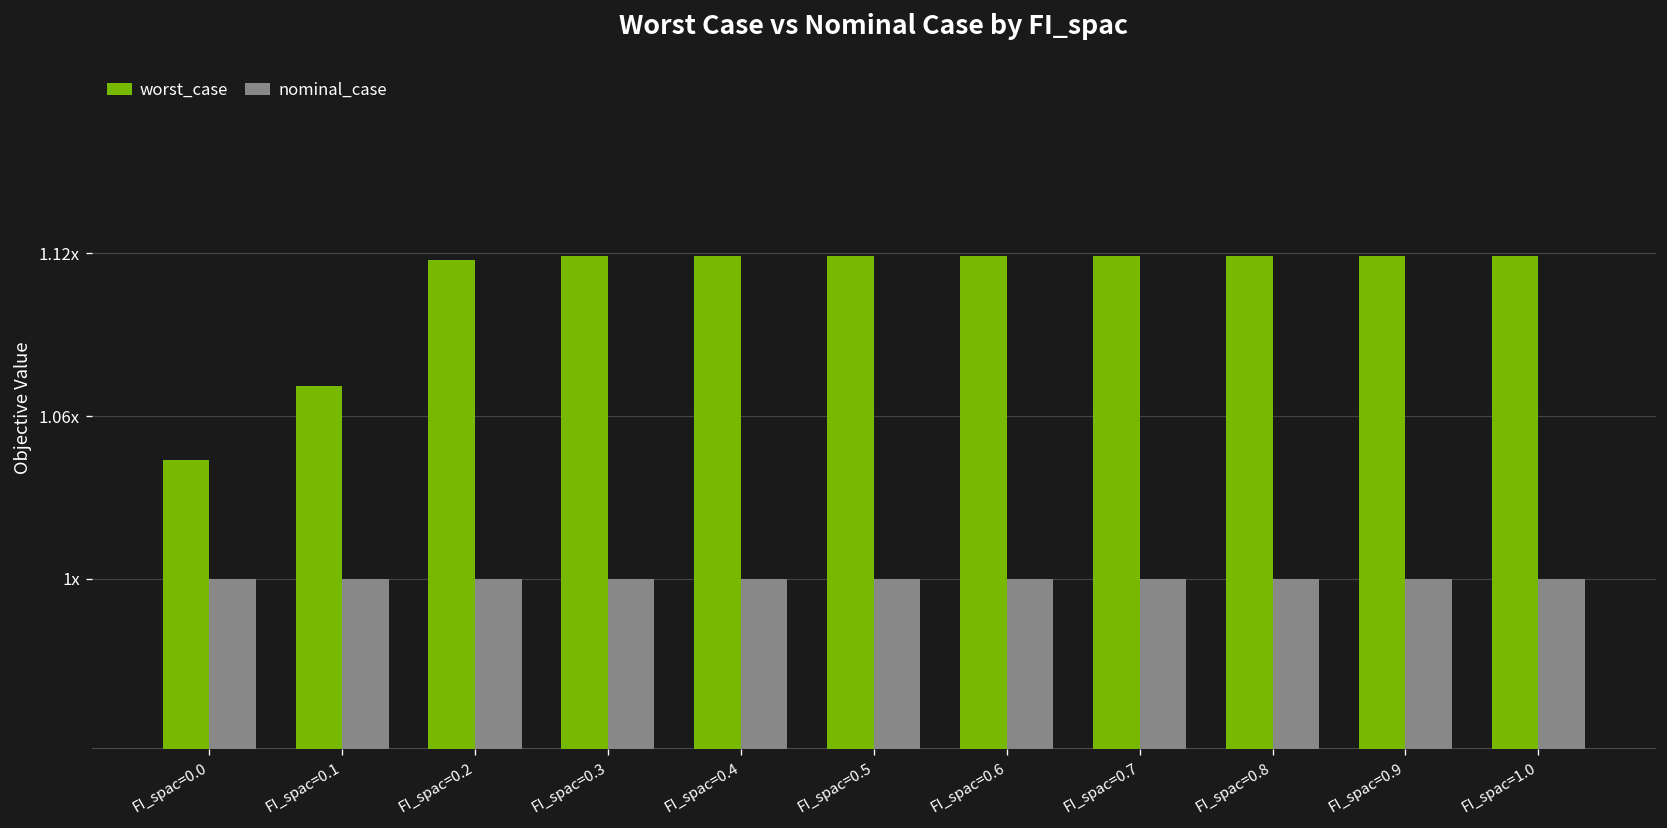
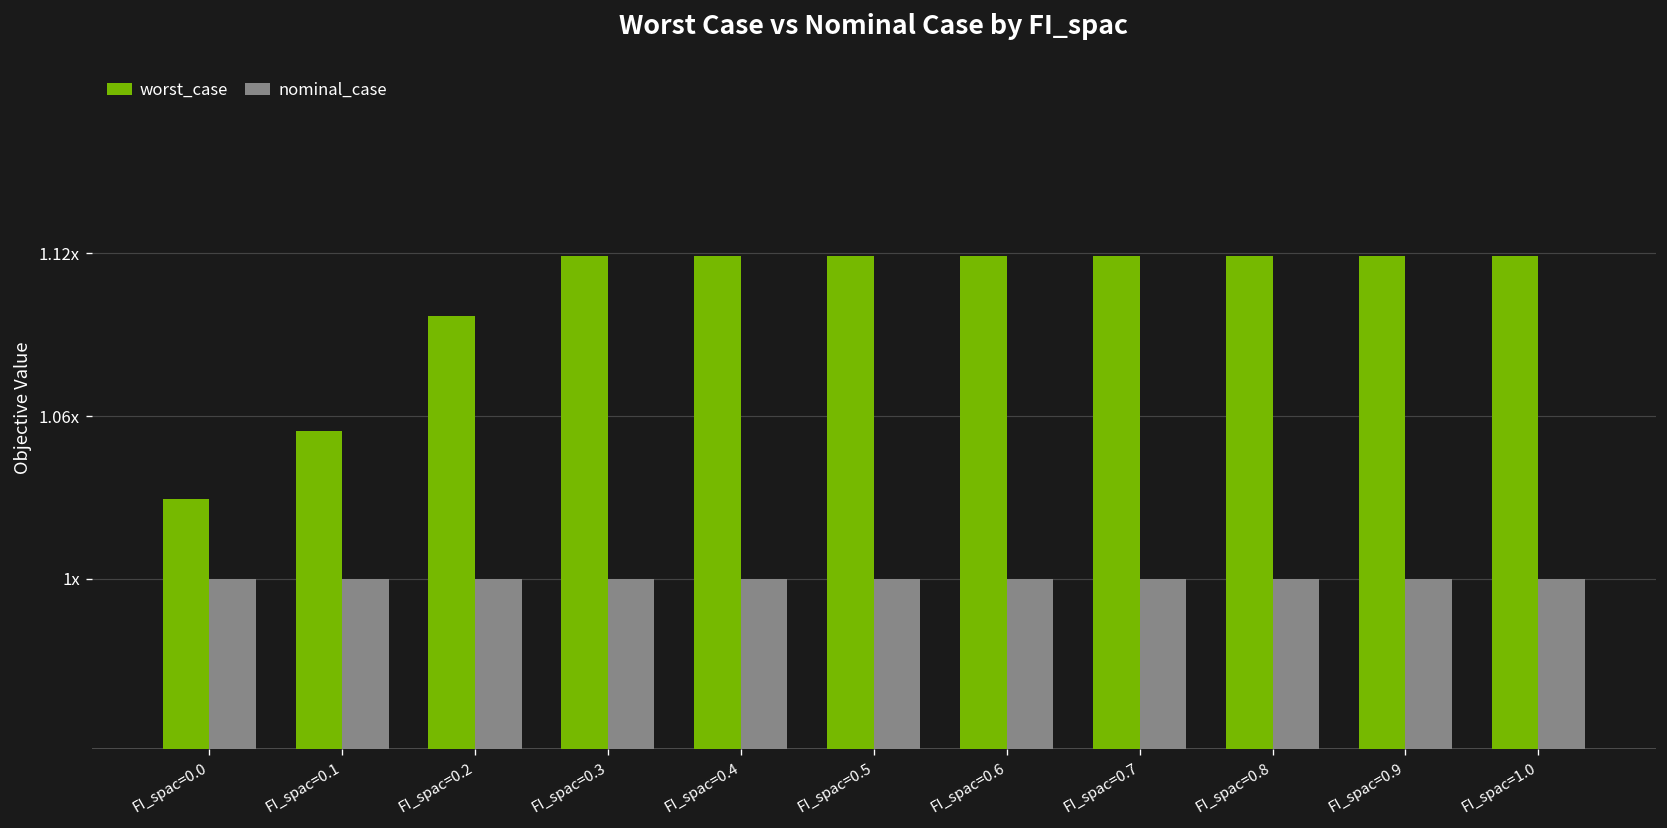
  {
    "worst_case": {
-     "FI_spac=0.0": "1.044x",
-     "FI_spac=0.1": "1.071x",
-     "FI_spac=0.2": "1.118x",
+     "FI_spac=0.0": "1.029x",
+     "FI_spac=0.1": "1.055x",
+     "FI_spac=0.2": "1.097x",
      "FI_spac=0.3": "1.119x",
      "FI_spac=0.4": "1.119x",
      "FI_spac=0.5": "1.119x",
      "FI_spac=0.6": "1.119x",
      "FI_spac=0.7": "1.119x",
      "FI_spac=0.8": "1.119x",
      "FI_spac=0.9": "1.119x",
      "FI_spac=1.0": "1.119x"
    },
    "nominal_case": {
      "FI_spac=0.0": "1.000x",
      "FI_spac=0.1": "1.000x",
      "FI_spac=0.2": "1.000x",
      "FI_spac=0.3": "1.000x",
      "FI_spac=0.4": "1.000x",
      "FI_spac=0.5": "1.000x",
      "FI_spac=0.6": "1.000x",
      "FI_spac=0.7": "1.000x",
      "FI_spac=0.8": "1.000x",
      "FI_spac=0.9": "1.000x",
      "FI_spac=1.0": "1.000x"
    }
  }
